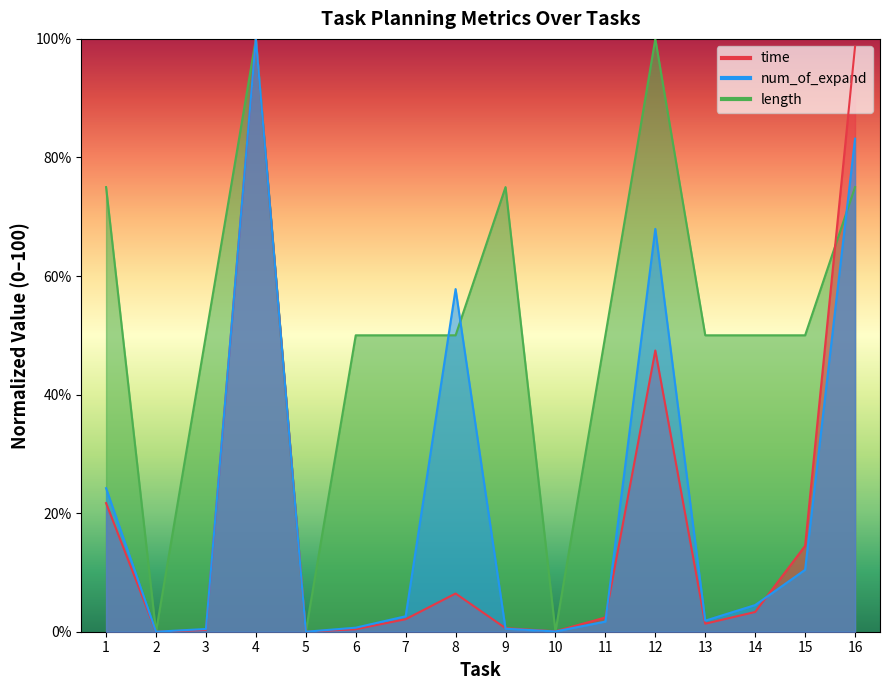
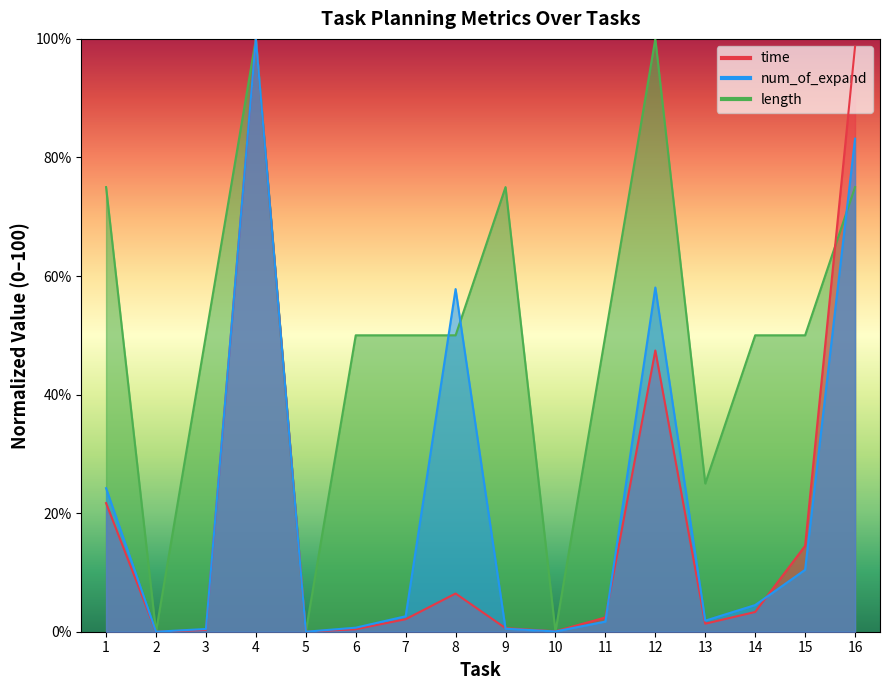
  {
    "length": {
      "1": "75%",
      "3": "50%",
      "6": "50%",
      "7": "50%",
      "8": "50%",
      "9": "75%",
      "11": "50%",
      "12": "100%",
-     "13": "50%",
+     "13": "25%",
      "14": "50%",
      "15": "50%",
      "16": "75%"
    },
    "time": {
      "1": "22%",
      "7": "2%",
      "8": "6%",
      "11": "2%",
      "12": "47%",
      "13": "1%",
      "14": "3%",
      "15": "14%"
    },
    "num_of_expand": {
      "1": "24%",
      "7": "3%",
      "8": "58%",
      "11": "2%",
-     "12": "68%",
+     "12": "58%",
      "13": "2%",
      "14": "4%",
      "15": "10%",
      "16": "83%"
    }
  }
